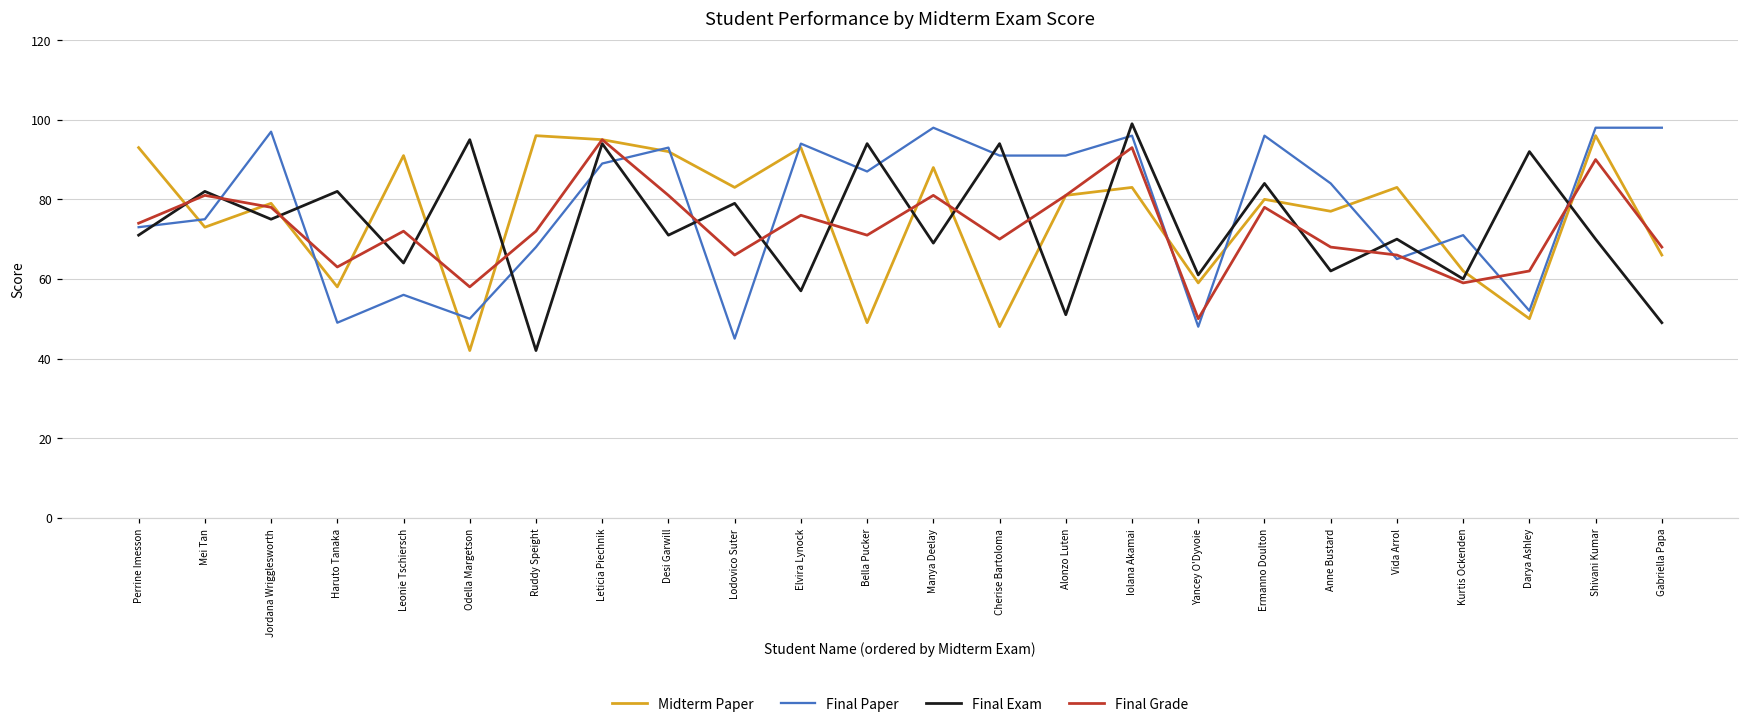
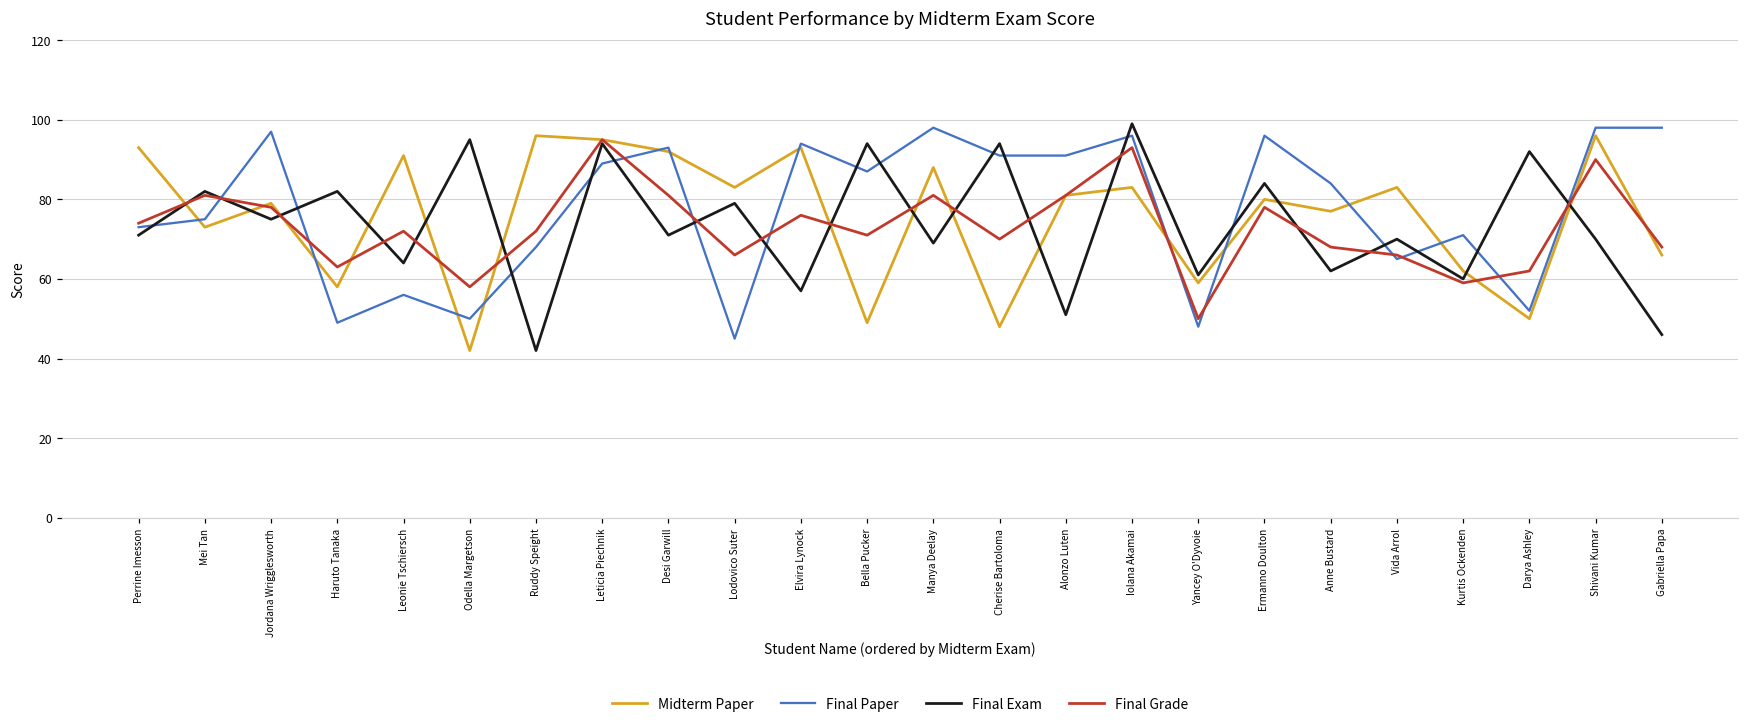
  {
    "Midterm Paper": {
      "Perrine Imesson": 93,
      "Mei Tan": 73,
      "Jordana Wrigglesworth": 79,
      "Haruto Tanaka": 58,
      "Leonie Tschiersch": 91,
      "Odella Margetson": 42,
      "Ruddy Speight": 96,
      "Desi Garwill": 92,
      "Lodovico Suter": 83,
      "Elvira Lynock": 93,
      "Bella Pucker": 49,
      "Manya Deelay": 88,
      "Cherise Bartoloma": 48,
      "Iolana Akamai": 83,
      "Yancey O'Dyvoie": 59,
      "Ermanno Doulton": 80,
      "Anne Bustard": 77,
      "Vida Arrol": 83,
      "Kurtis Ockenden": 62,
      "Darya Ashley": 50,
      "Shivani Kumar": 96,
      "Gabriella Papa": 66
    },
    "Final Paper": {
      "Perrine Imesson": 73,
      "Mei Tan": 75,
      "Jordana Wrigglesworth": 97,
      "Haruto Tanaka": 49,
      "Leonie Tschiersch": 56,
      "Odella Margetson": 50,
      "Ruddy Speight": 68,
      "Leticia Piechnik": 89,
      "Desi Garwill": 93,
      "Lodovico Suter": 45,
      "Elvira Lynock": 94,
      "Bella Pucker": 87,
      "Manya Deelay": 98,
      "Cherise Bartoloma": 91,
      "Alonzo Luten": 91,
      "Iolana Akamai": 96,
      "Yancey O'Dyvoie": 48,
      "Ermanno Doulton": 96,
      "Anne Bustard": 84,
      "Vida Arrol": 65,
      "Kurtis Ockenden": 71,
      "Darya Ashley": 52,
      "Shivani Kumar": 98,
      "Gabriella Papa": 98
    },
    "Final Exam": {
      "Perrine Imesson": 71,
      "Mei Tan": 82,
      "Jordana Wrigglesworth": 75,
      "Haruto Tanaka": 82,
      "Leonie Tschiersch": 64,
      "Odella Margetson": 95,
      "Ruddy Speight": 42,
      "Leticia Piechnik": 94,
      "Desi Garwill": 71,
      "Lodovico Suter": 79,
      "Elvira Lynock": 57,
      "Bella Pucker": 94,
      "Manya Deelay": 69,
      "Cherise Bartoloma": 94,
      "Alonzo Luten": 51,
      "Iolana Akamai": 99,
      "Yancey O'Dyvoie": 61,
      "Ermanno Doulton": 84,
      "Anne Bustard": 62,
      "Vida Arrol": 70,
      "Kurtis Ockenden": 60,
      "Darya Ashley": 92,
      "Shivani Kumar": 70,
-     "Gabriella Papa": 49
+     "Gabriella Papa": 46
    },
    "Final Grade": {
      "Perrine Imesson": 74,
      "Mei Tan": 81,
      "Jordana Wrigglesworth": 78,
      "Haruto Tanaka": 63,
      "Leonie Tschiersch": 72,
      "Odella Margetson": 58,
      "Ruddy Speight": 72,
      "Desi Garwill": 81,
      "Lodovico Suter": 66,
      "Elvira Lynock": 76,
      "Bella Pucker": 71,
      "Manya Deelay": 81,
      "Cherise Bartoloma": 70,
      "Iolana Akamai": 93,
      "Yancey O'Dyvoie": 50,
      "Ermanno Doulton": 78,
      "Anne Bustard": 68,
      "Vida Arrol": 66,
      "Kurtis Ockenden": 59,
      "Darya Ashley": 62,
      "Shivani Kumar": 90,
      "Gabriella Papa": 68
    }
  }
